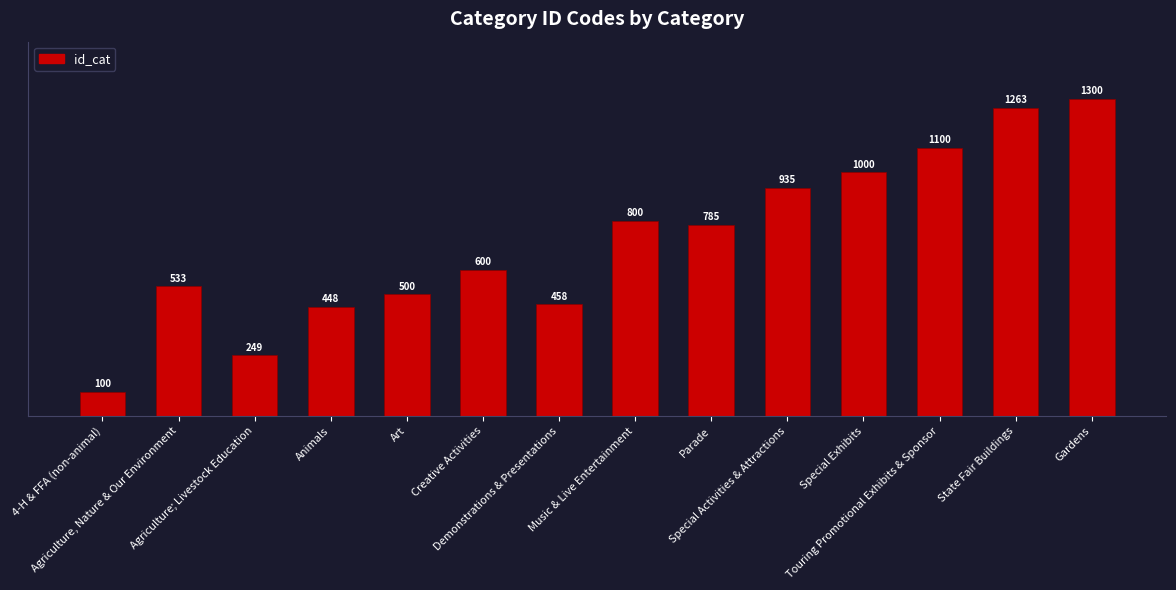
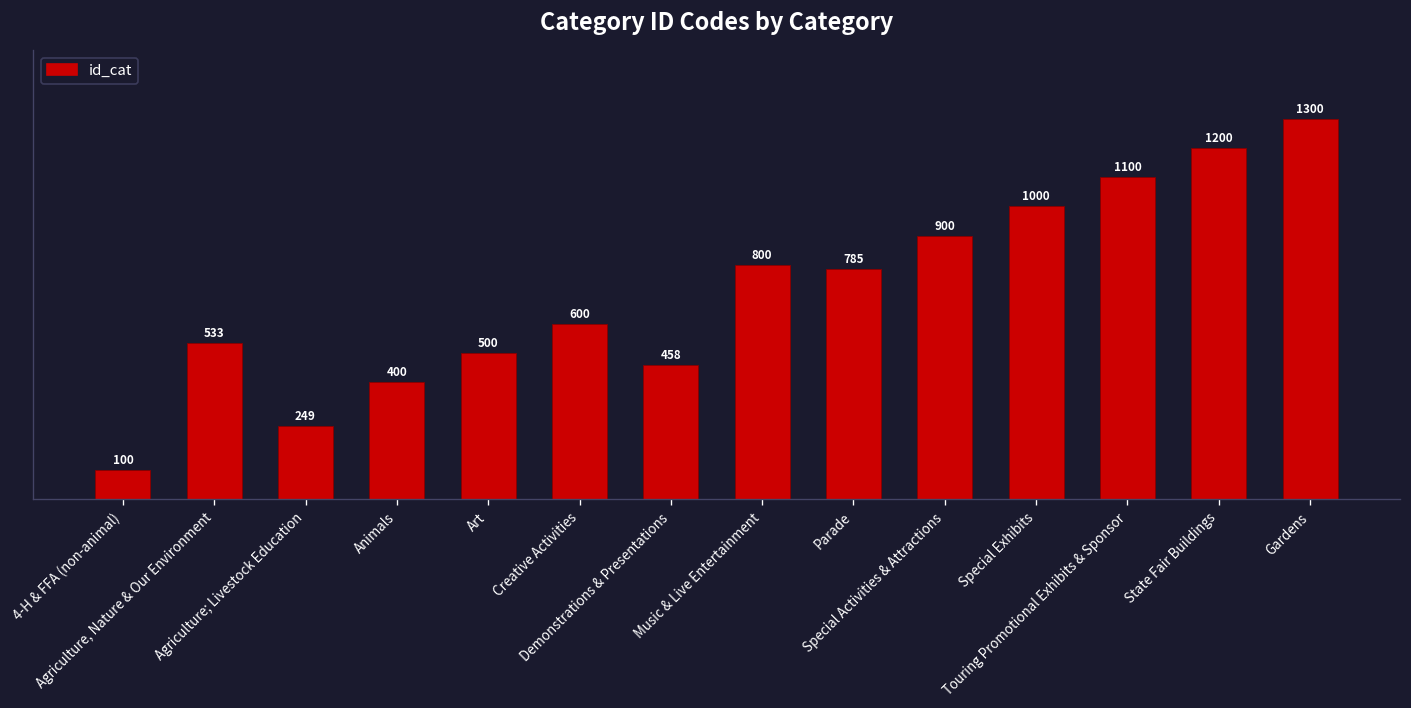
  {
    "4-H & FFA (non-animal)": 100,
    "Agriculture, Nature & Our Environment": 533,
    "Agriculture; Livestock Education": 249,
-   "Animals": 448,
+   "Animals": 400,
    "Art": 500,
    "Creative Activities": 600,
    "Demonstrations & Presentations": 458,
    "Music & Live Entertainment": 800,
    "Parade": 785,
-   "Special Activities & Attractions": 935,
+   "Special Activities & Attractions": 900,
    "Special Exhibits": 1000,
    "Touring Promotional Exhibits & Sponsor": 1100,
-   "State Fair Buildings": 1263,
+   "State Fair Buildings": 1200,
    "Gardens": 1300
  }
